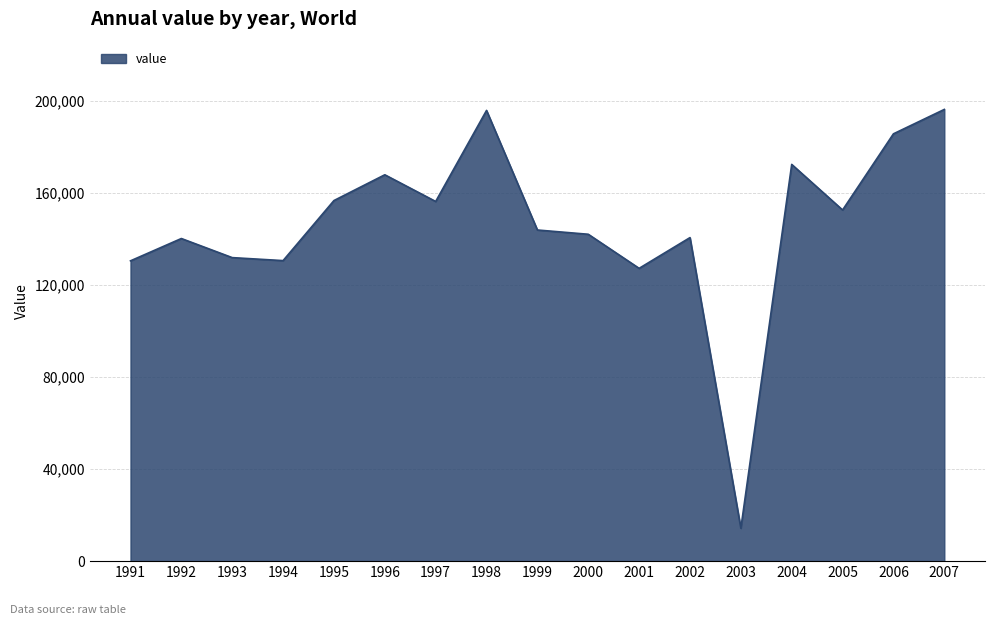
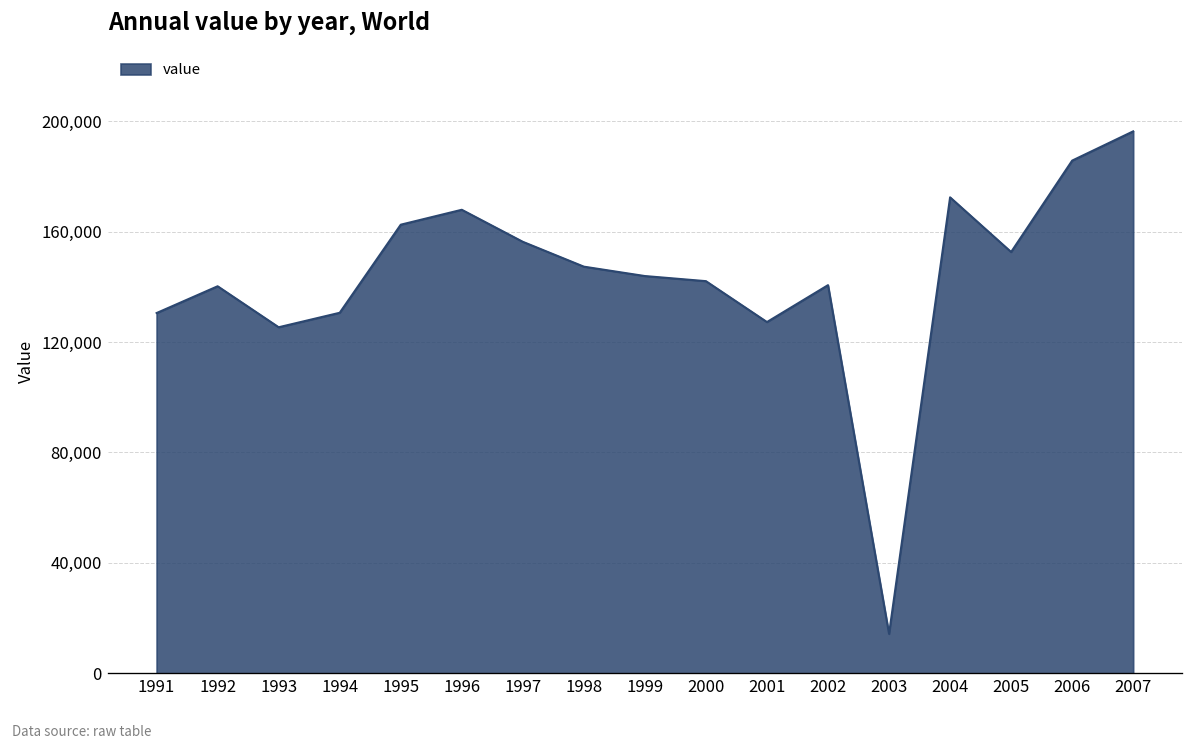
  {
    "1991": "131,000",
    "1992": "140,000",
-   "1993": "132,000",
+   "1993": "125,000",
    "1994": "131,000",
-   "1995": "157,000",
+   "1995": "162,000",
    "1996": "168,000",
    "1997": "156,000",
-   "1998": "196,000",
+   "1998": "147,000",
    "1999": "144,000",
    "2000": "142,000",
    "2001": "127,000",
    "2002": "141,000",
    "2003": "14,000",
    "2004": "172,000",
    "2005": "153,000",
    "2006": "186,000",
    "2007": "196,000"
  }
